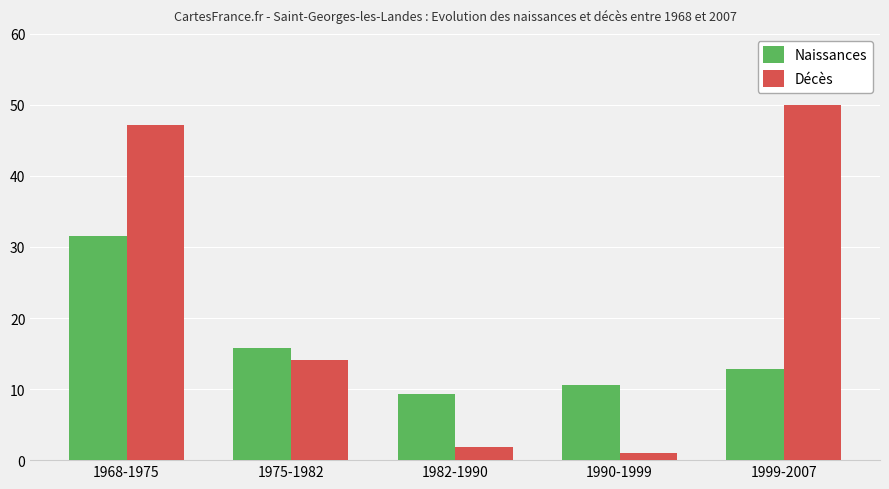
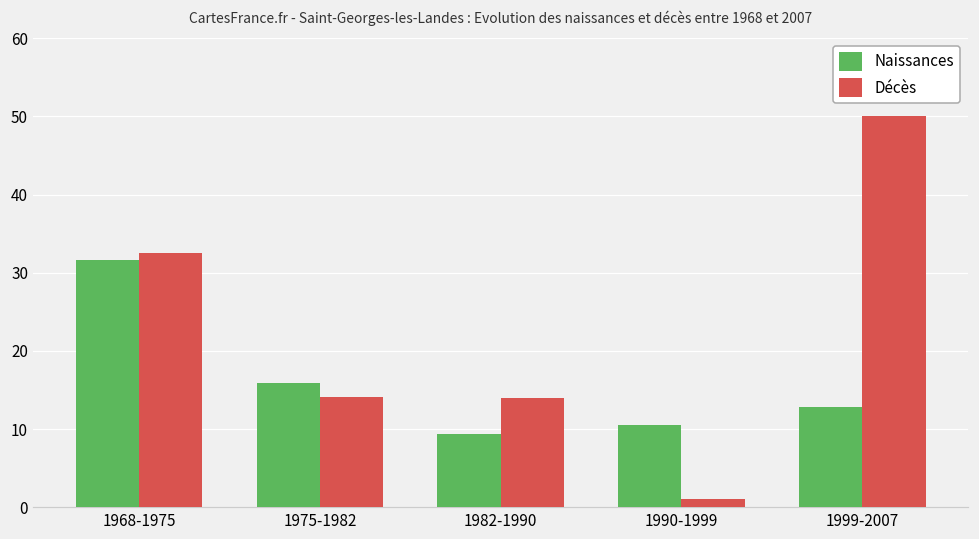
  {
    "Naissances": {
      "1968-1975": 32,
      "1975-1982": 16,
      "1982-1990": 9,
      "1990-1999": 11,
      "1999-2007": 13
    },
    "Décès": {
-     "1968-1975": 47,
+     "1968-1975": 33,
      "1975-1982": 14,
-     "1982-1990": 2,
+     "1982-1990": 14,
      "1990-1999": 1,
      "1999-2007": 50
    }
  }
